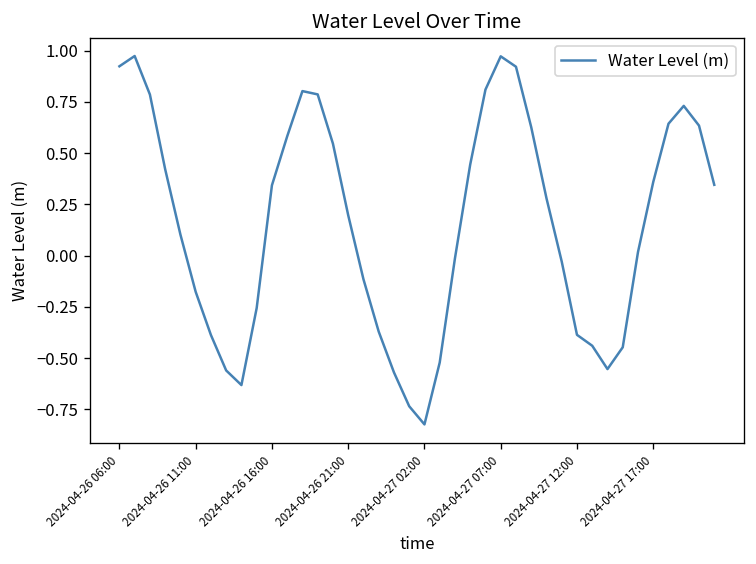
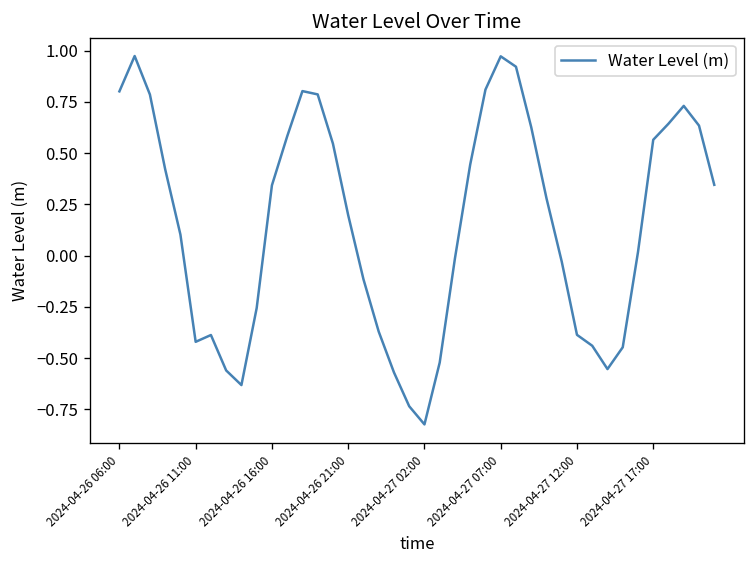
  {
-   "2024-04-26 06:00": 0.92,
-   "2024-04-26 11:00": -0.18,
+   "2024-04-26 06:00": 0.80,
+   "2024-04-26 11:00": -0.42,
    "2024-04-26 16:00": 0.34,
    "2024-04-26 21:00": 0.20,
    "2024-04-27 02:00": -0.82,
    "2024-04-27 07:00": 0.97,
    "2024-04-27 12:00": -0.39,
-   "2024-04-27 17:00": 0.36
+   "2024-04-27 17:00": 0.56
  }
